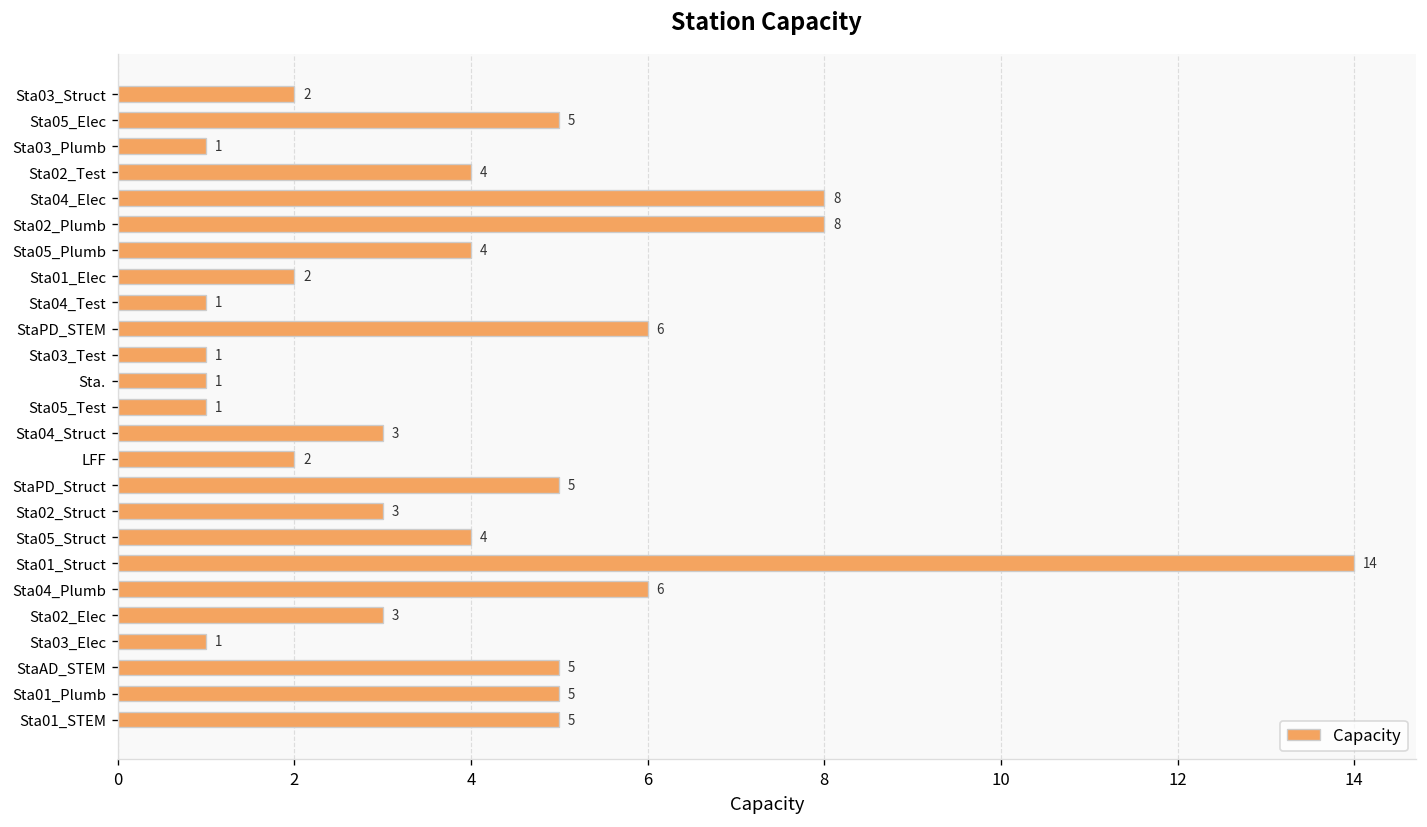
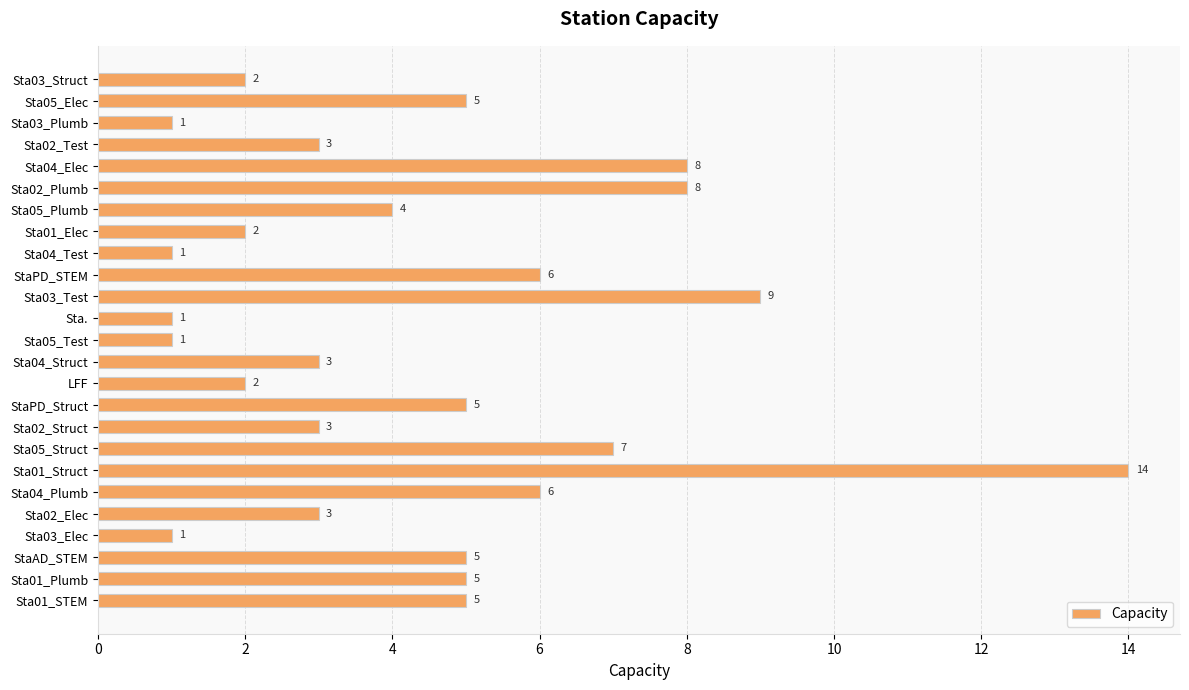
  {
    "Sta03_Struct": 2,
    "Sta05_Elec": 5,
    "Sta03_Plumb": 1,
-   "Sta02_Test": 4,
+   "Sta02_Test": 3,
    "Sta04_Elec": 8,
    "Sta02_Plumb": 8,
    "Sta05_Plumb": 4,
    "Sta01_Elec": 2,
    "Sta04_Test": 1,
    "StaPD_STEM": 6,
-   "Sta03_Test": 1,
+   "Sta03_Test": 9,
    "Sta.": 1,
    "Sta05_Test": 1,
    "Sta04_Struct": 3,
    "LFF": 2,
    "StaPD_Struct": 5,
    "Sta02_Struct": 3,
-   "Sta05_Struct": 4,
+   "Sta05_Struct": 7,
    "Sta01_Struct": 14,
    "Sta04_Plumb": 6,
    "Sta02_Elec": 3,
    "Sta03_Elec": 1,
    "StaAD_STEM": 5,
    "Sta01_Plumb": 5,
    "Sta01_STEM": 5
  }
